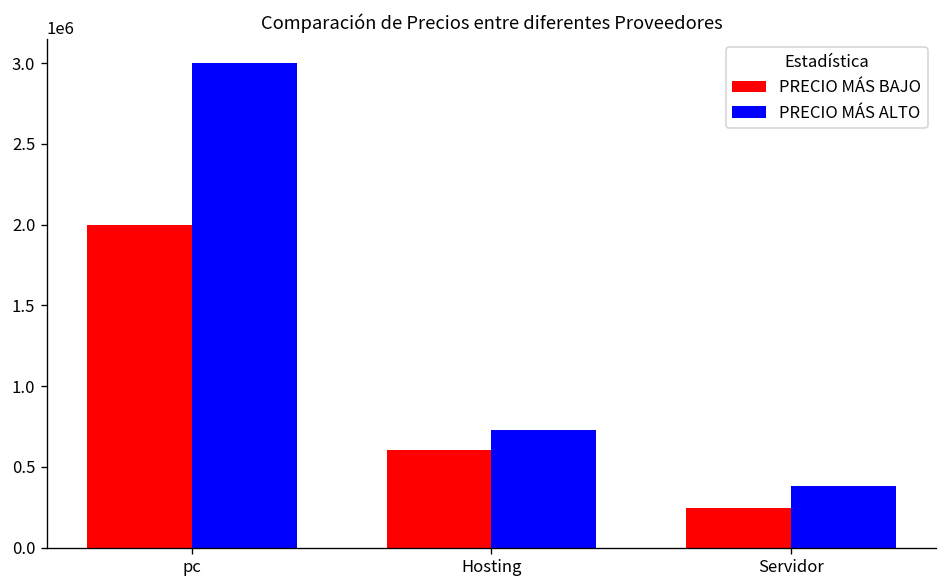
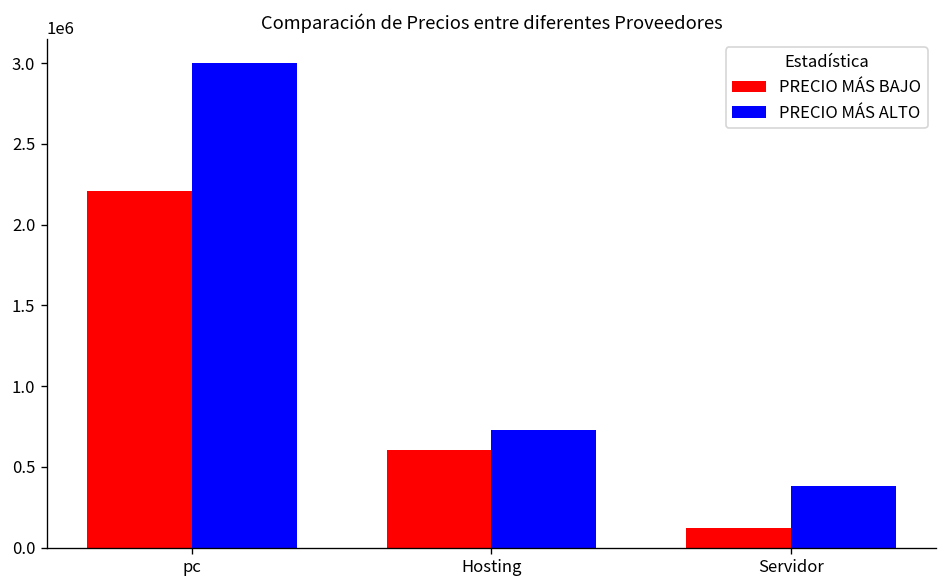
  {
    "PRECIO MÁS BAJO": {
-     "pc": 2000000,
+     "pc": 2210000,
      "Hosting": 610000,
-     "Servidor": 240000
+     "Servidor": 120000
    },
    "PRECIO MÁS ALTO": {
      "pc": 3000000,
      "Hosting": 730000,
      "Servidor": 380000
    }
  }
